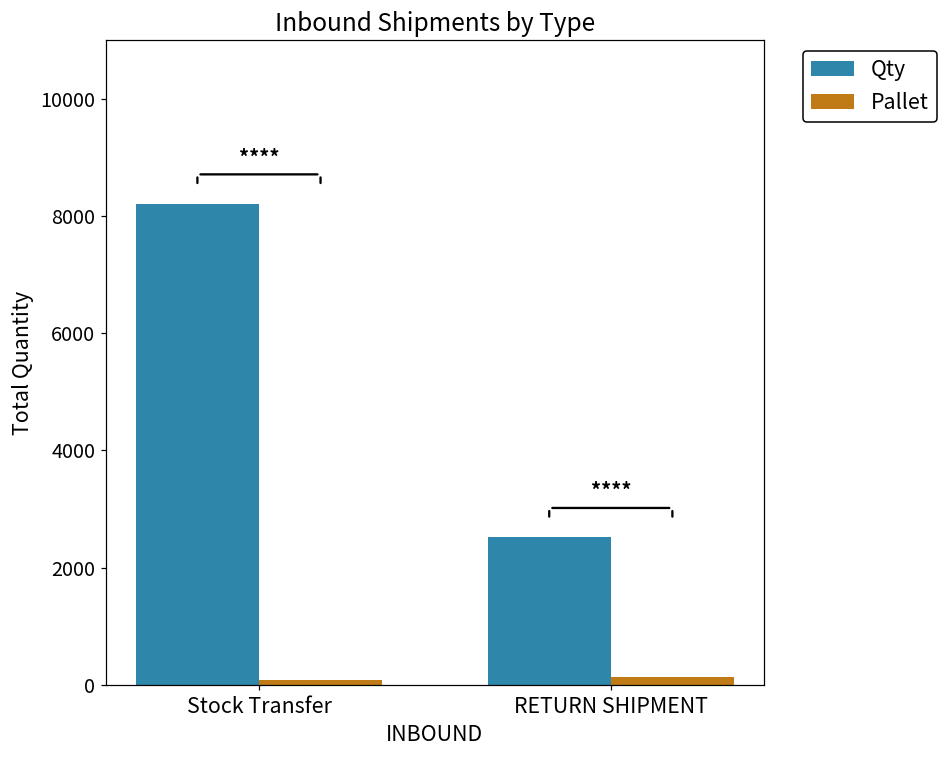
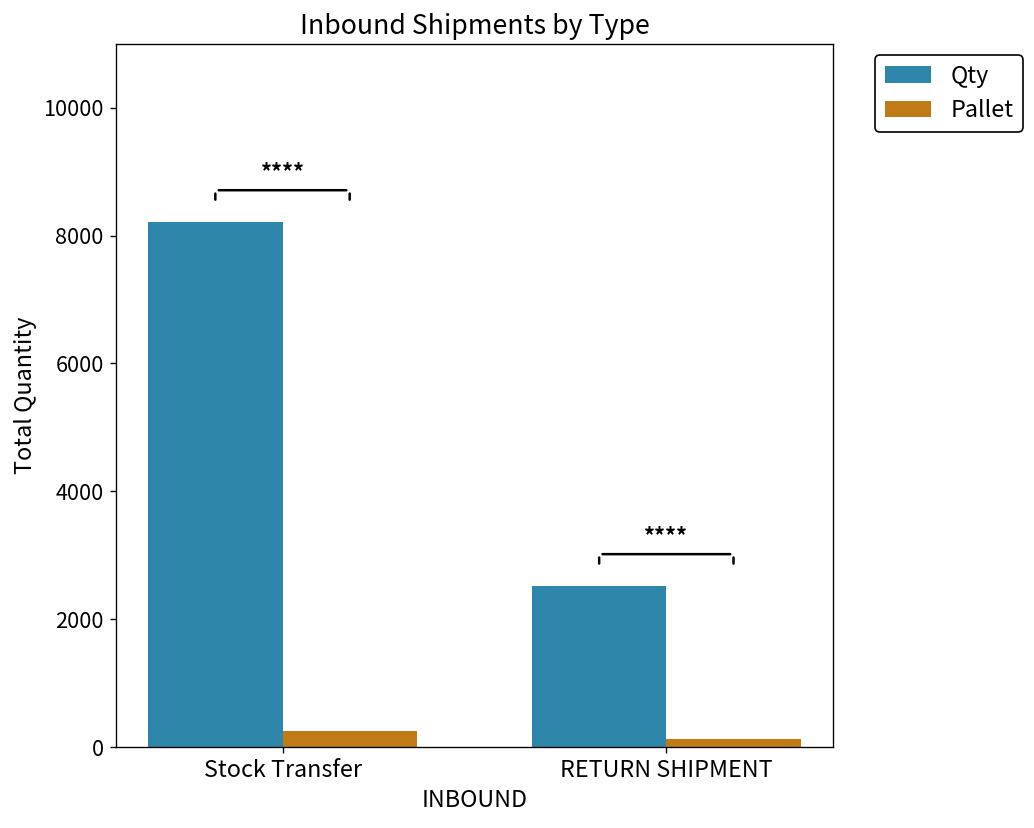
  {
    "Qty": {
      "Stock Transfer": 8200,
      "RETURN SHIPMENT": 2500
    },
    "Pallet": {
-     "Stock Transfer": 100,
+     "Stock Transfer": 300,
      "RETURN SHIPMENT": 100
    }
  }
